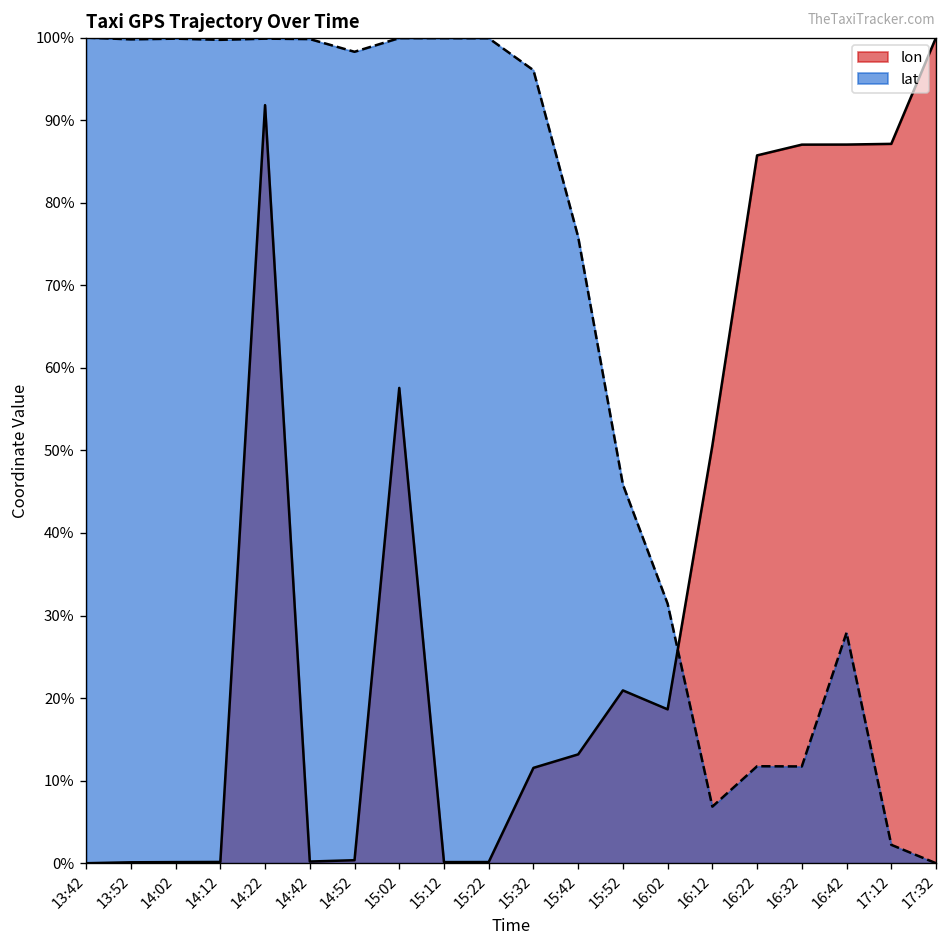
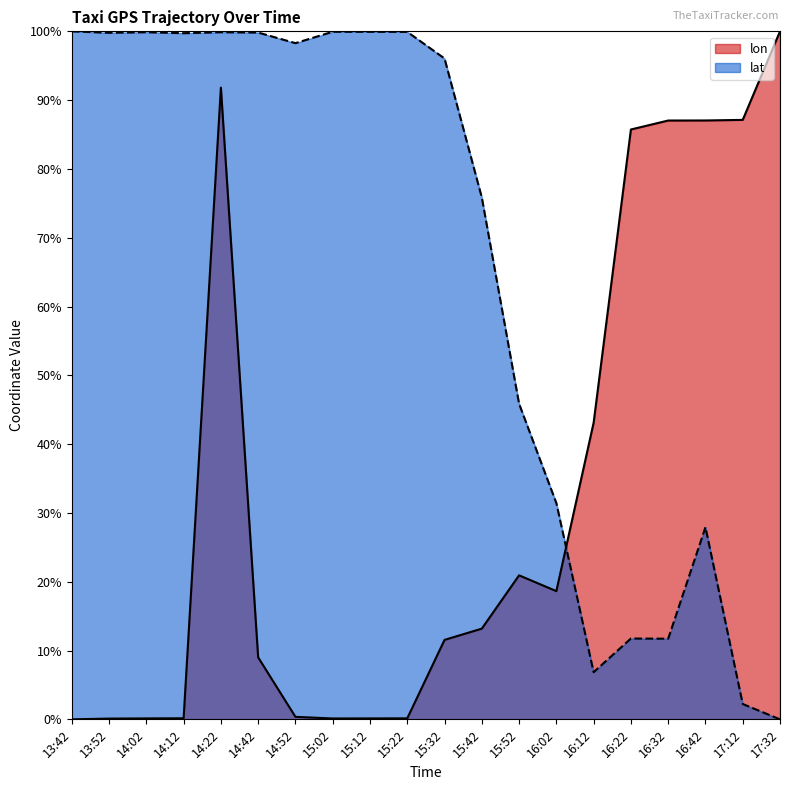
  {
    "lon": {
      "13:42": "0%",
      "13:52": "0%",
      "14:02": "0%",
      "14:12": "0%",
      "14:22": "92%",
-     "14:42": "0%",
+     "14:42": "9%",
      "14:52": "0%",
-     "15:02": "58%",
+     "15:02": "0%",
      "15:12": "0%",
      "15:22": "0%",
      "15:32": "12%",
      "15:42": "13%",
      "15:52": "21%",
      "16:02": "19%",
-     "16:12": "51%",
+     "16:12": "43%",
      "16:22": "86%",
      "16:32": "87%",
      "16:42": "87%",
      "17:12": "87%",
      "17:32": "100%"
    },
    "lat": {
      "13:42": "100%",
      "13:52": "100%",
      "14:02": "100%",
      "14:12": "100%",
      "14:22": "100%",
      "14:42": "100%",
      "14:52": "98%",
      "15:02": "100%",
      "15:12": "100%",
      "15:22": "100%",
      "15:32": "96%",
      "15:42": "76%",
      "15:52": "46%",
      "16:02": "31%",
      "16:12": "7%",
      "16:22": "12%",
      "16:32": "12%",
      "16:42": "28%",
      "17:12": "2%",
      "17:32": "0%"
    }
  }
